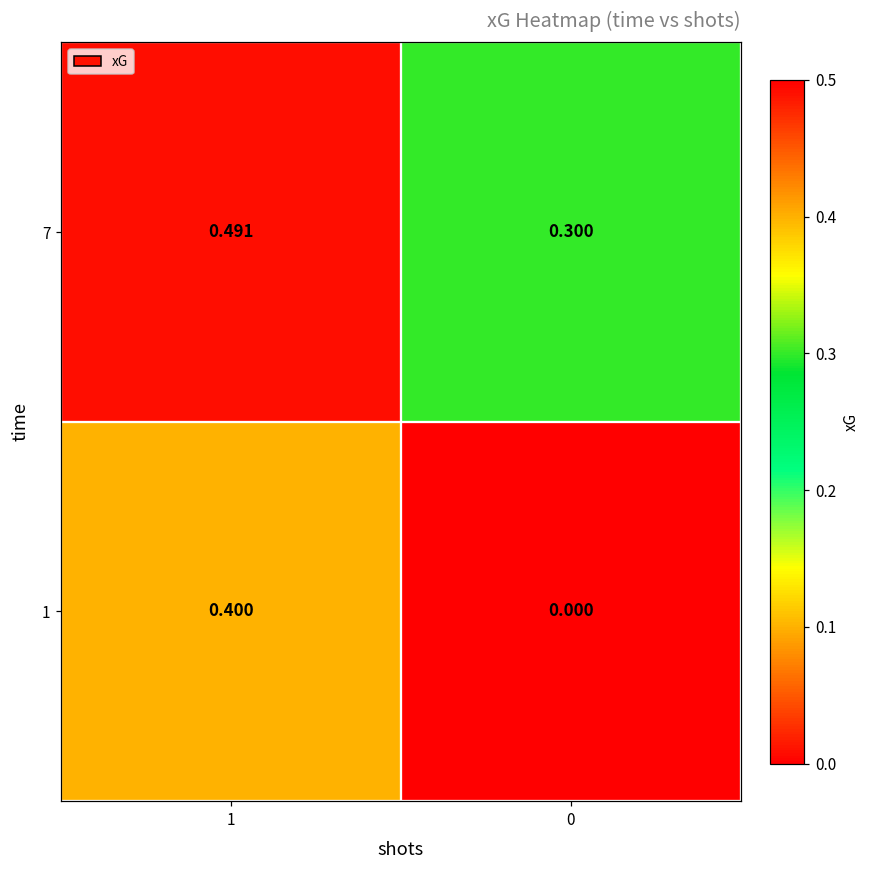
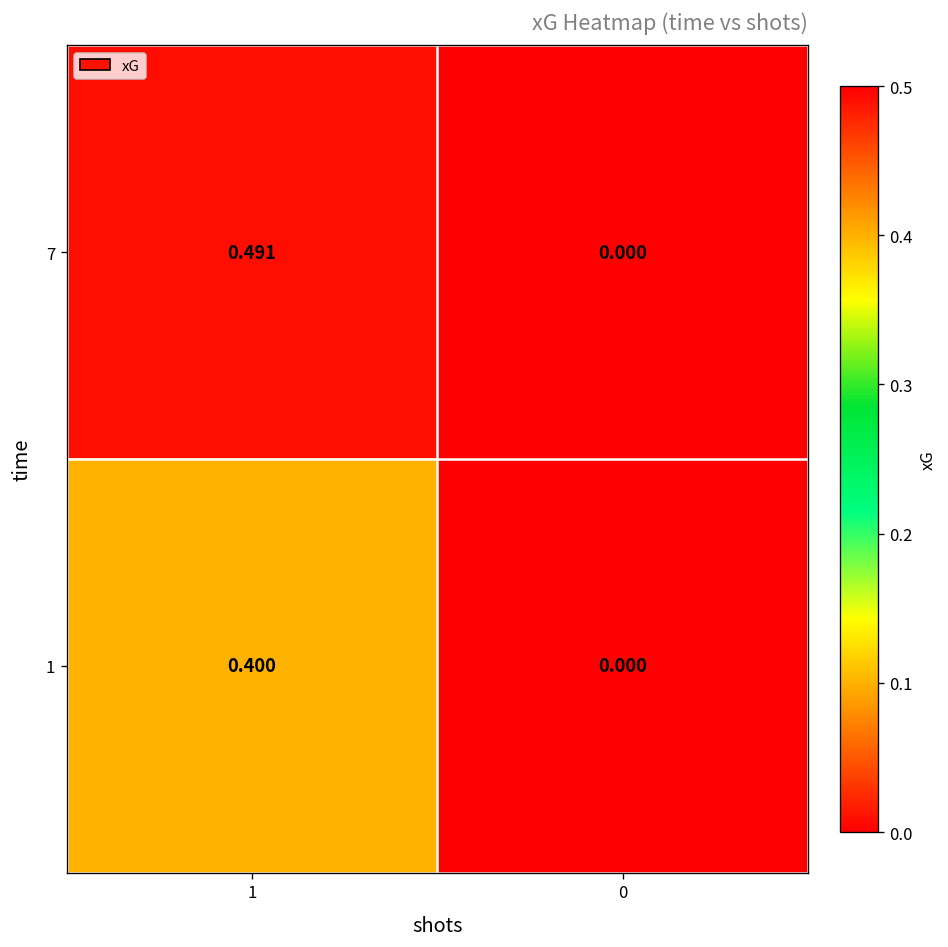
  {
    "7": {
      "1": 0.491,
-     "0": 0.300
+     "0": 0.000
    },
    "1": {
      "1": 0.400,
      "0": 0.000
    }
  }
